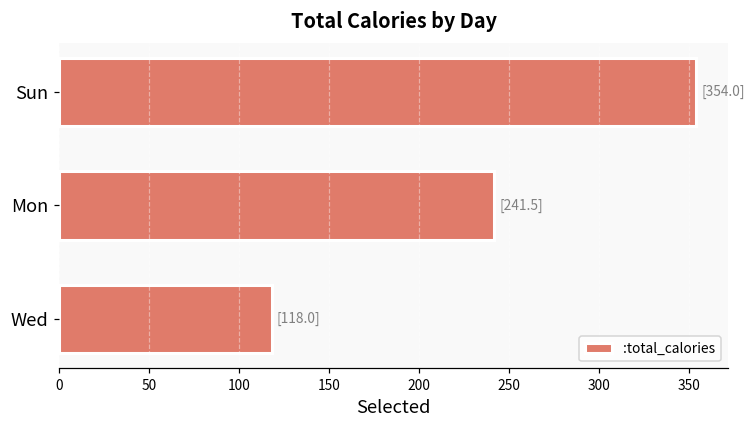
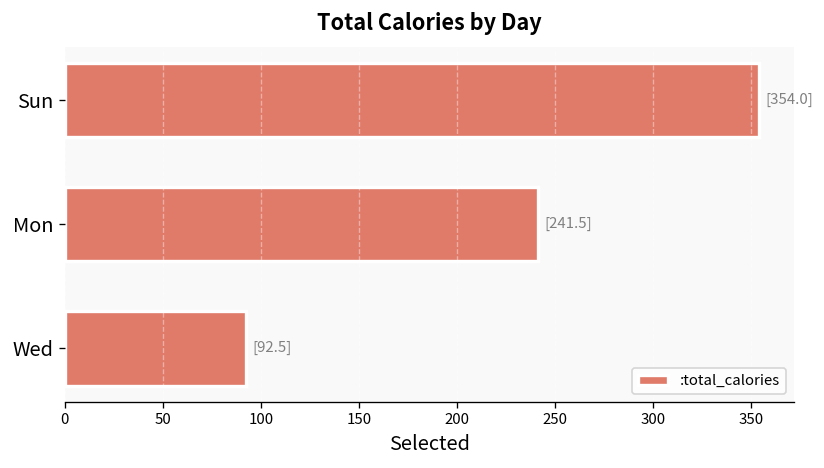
  {
    "Sun": "354.0]",
    "Mon": "241.5]",
-   "Wed": "118.0]"
+   "Wed": "92.5]"
  }
